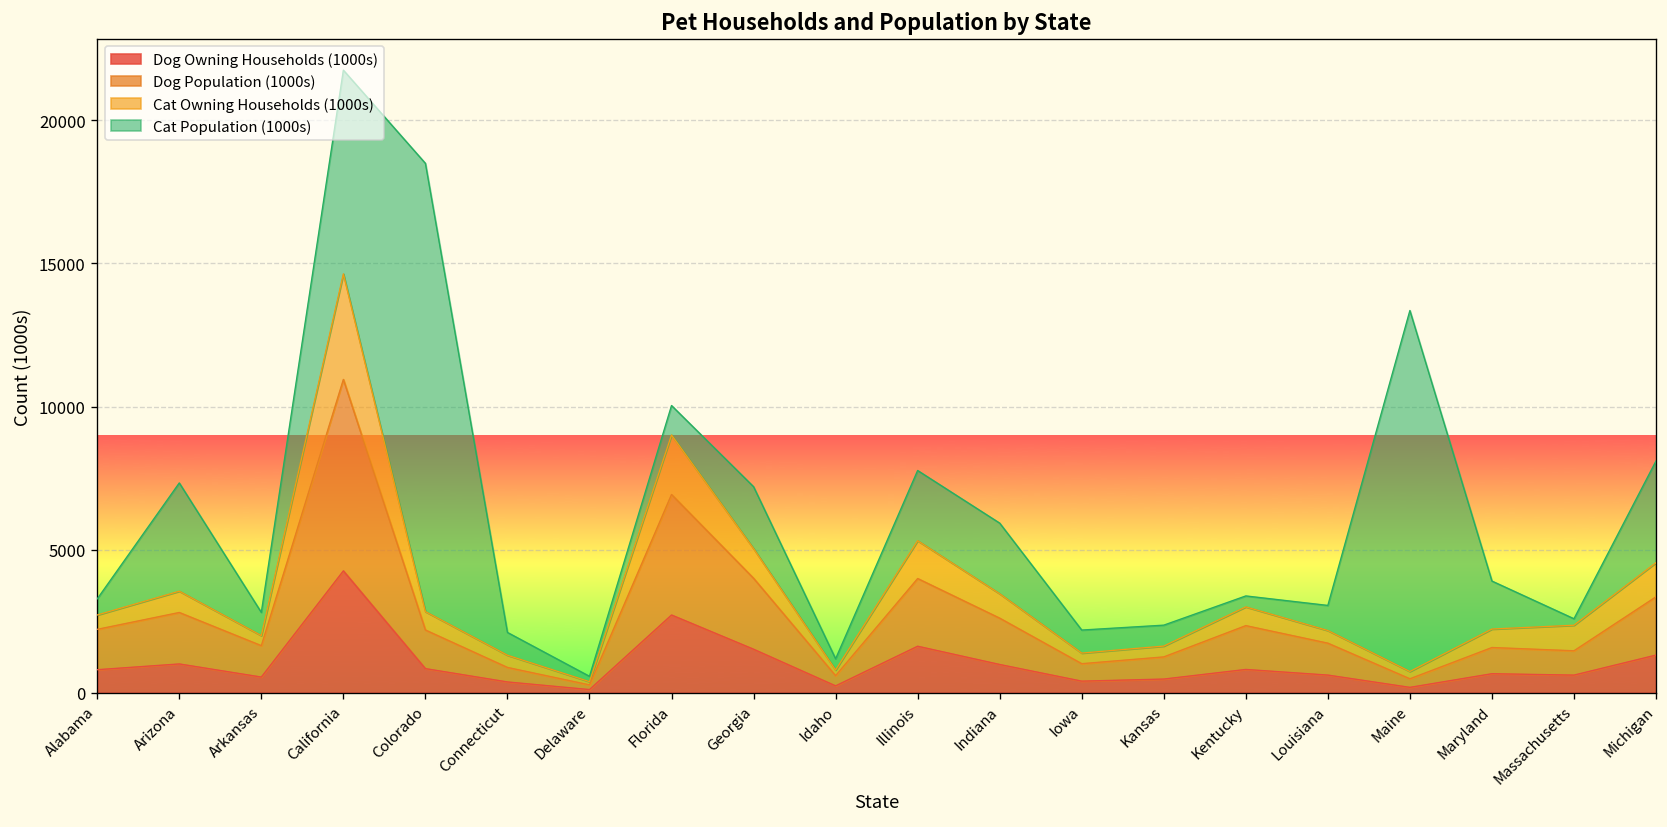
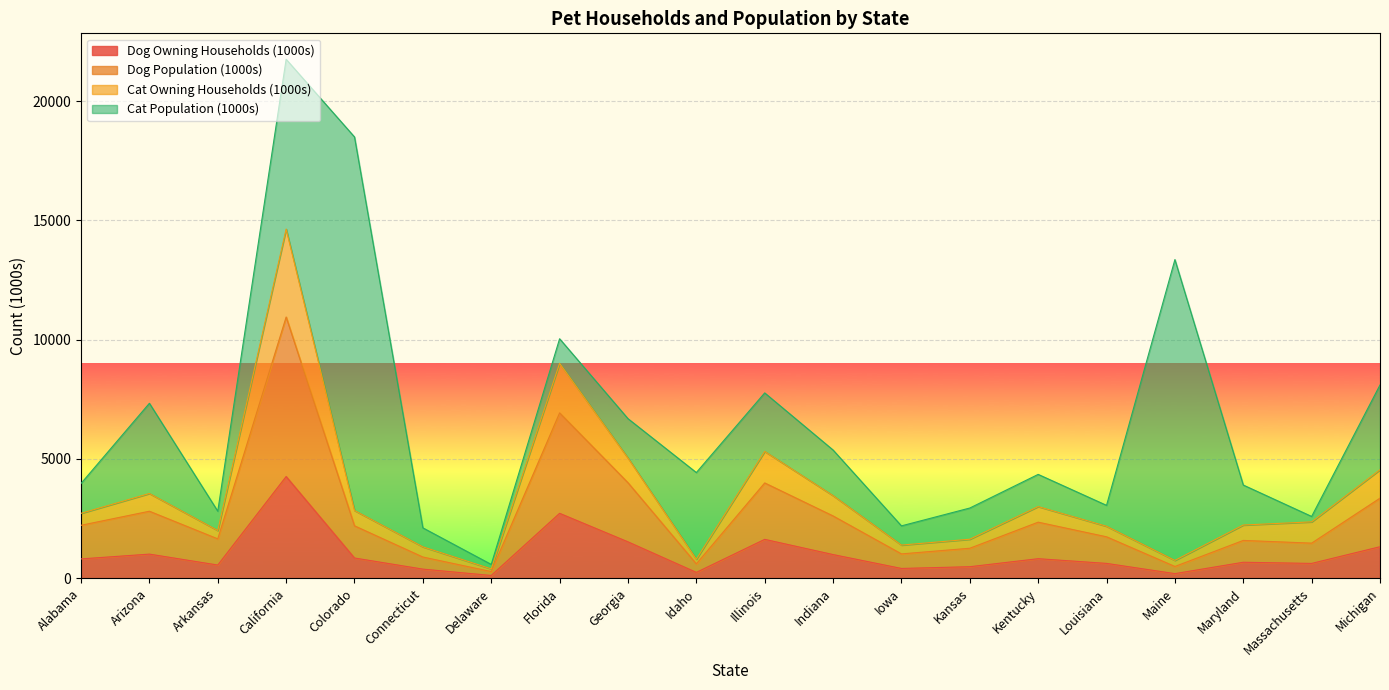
  {
    "Cat Population (1000s)": {
-     "Alabama": 600,
+     "Alabama": 1300,
      "Arizona": 3800,
      "Arkansas": 800,
      "Colorado": 15700,
      "Connecticut": 800,
      "Delaware": 200,
      "Florida": 1000,
-     "Georgia": 2200,
-     "Idaho": 400,
+     "Georgia": 1600,
+     "Idaho": 3600,
      "Illinois": 2500,
-     "Indiana": 2500,
+     "Indiana": 1900,
      "Iowa": 800,
-     "Kansas": 700,
-     "Kentucky": 400,
+     "Kansas": 1300,
+     "Kentucky": 1300,
      "Louisiana": 900,
      "Maine": 12600,
      "Maryland": 1700,
      "Massachusetts": 200,
      "Michigan": 3600
    }
  }
